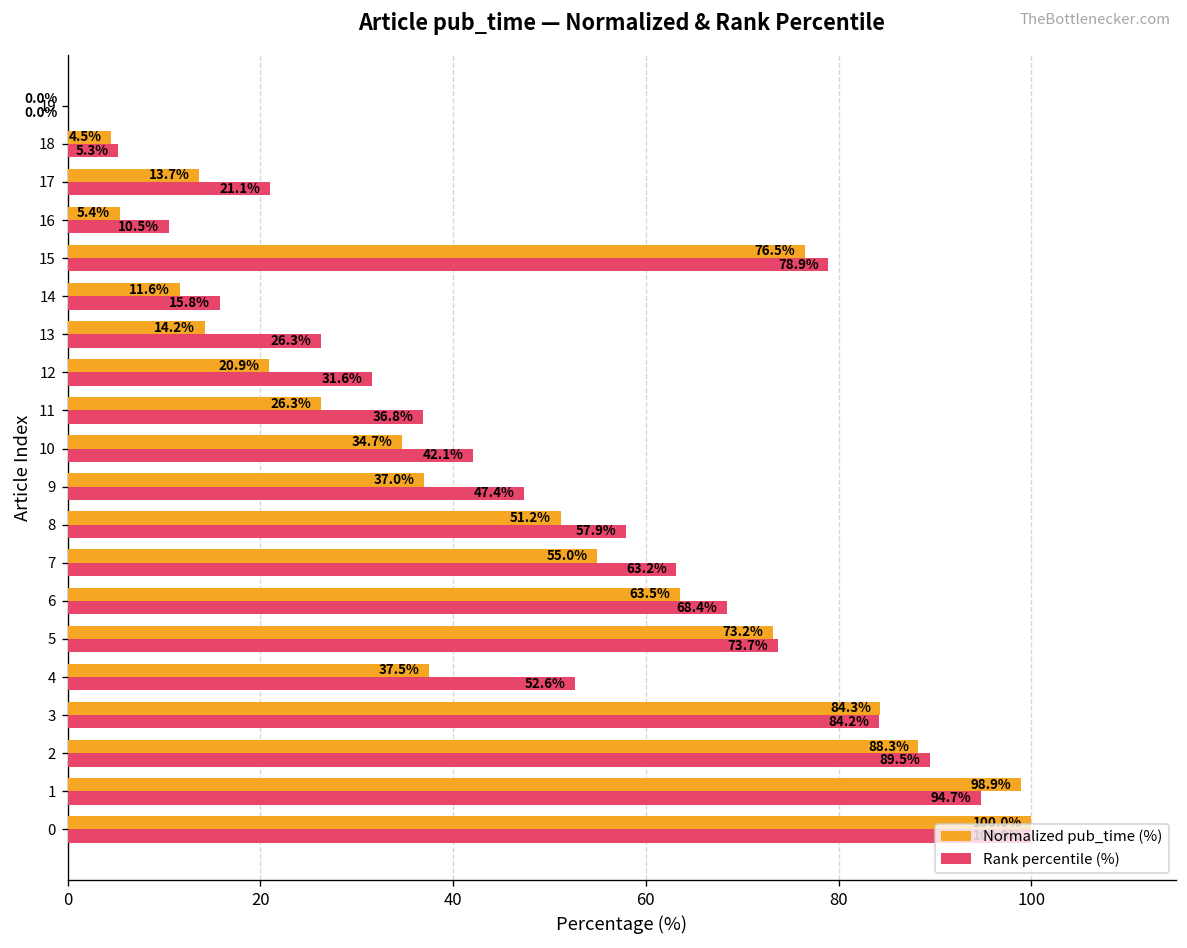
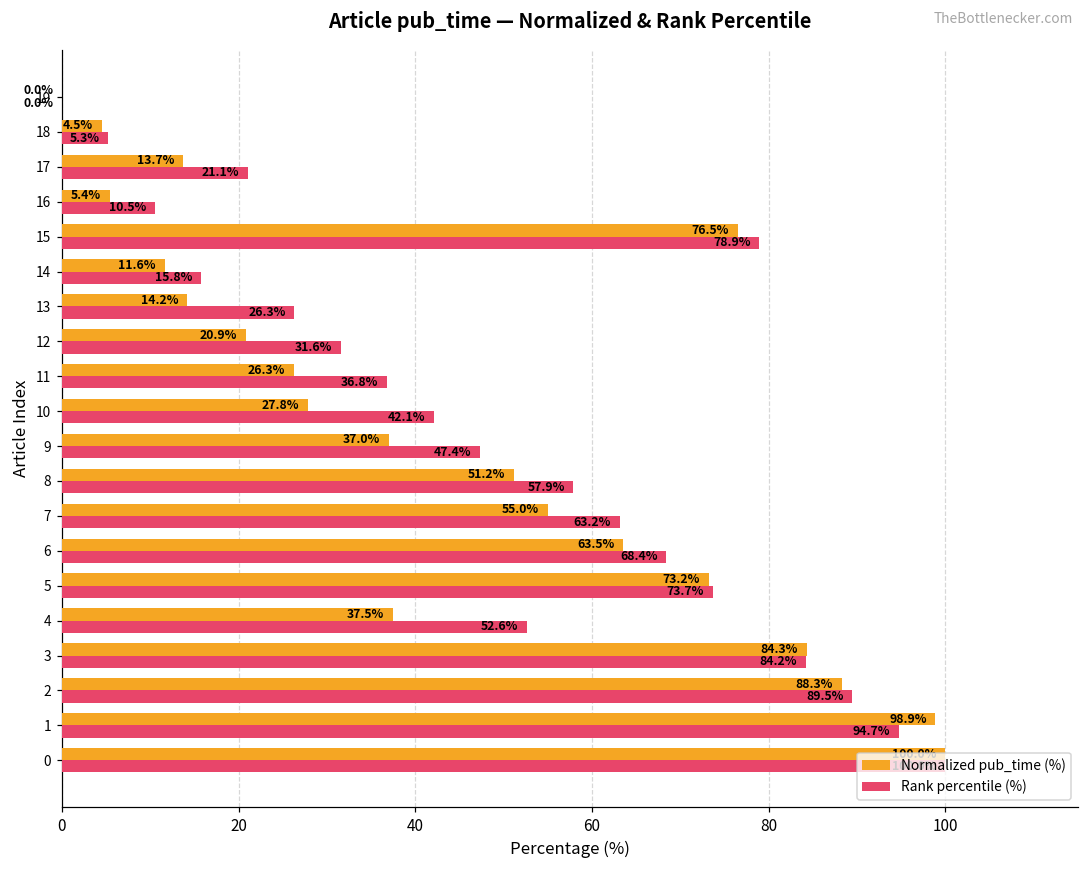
  {
    "Normalized pub_time (%)": {
      "19": "0.0%",
      "18": "4.5%",
      "17": "13.7%",
      "16": "5.4%",
      "15": "76.5%",
      "14": "11.6%",
      "13": "14.2%",
      "12": "20.9%",
      "11": "26.3%",
-     "10": "34.7%",
+     "10": "27.8%",
      "9": "37.0%",
      "8": "51.2%",
      "7": "55.0%",
      "6": "63.5%",
      "5": "73.2%",
      "4": "37.5%",
      "3": "84.3%",
      "2": "88.3%",
      "1": "98.9%"
    },
    "Rank percentile (%)": {
      "19": "0.0%",
      "18": "5.3%",
      "17": "21.1%",
      "16": "10.5%",
      "15": "78.9%",
      "14": "15.8%",
      "13": "26.3%",
      "12": "31.6%",
      "11": "36.8%",
      "10": "42.1%",
      "9": "47.4%",
      "8": "57.9%",
      "7": "63.2%",
      "6": "68.4%",
      "5": "73.7%",
      "4": "52.6%",
      "3": "84.2%",
      "2": "89.5%",
      "1": "94.7%"
    }
  }
